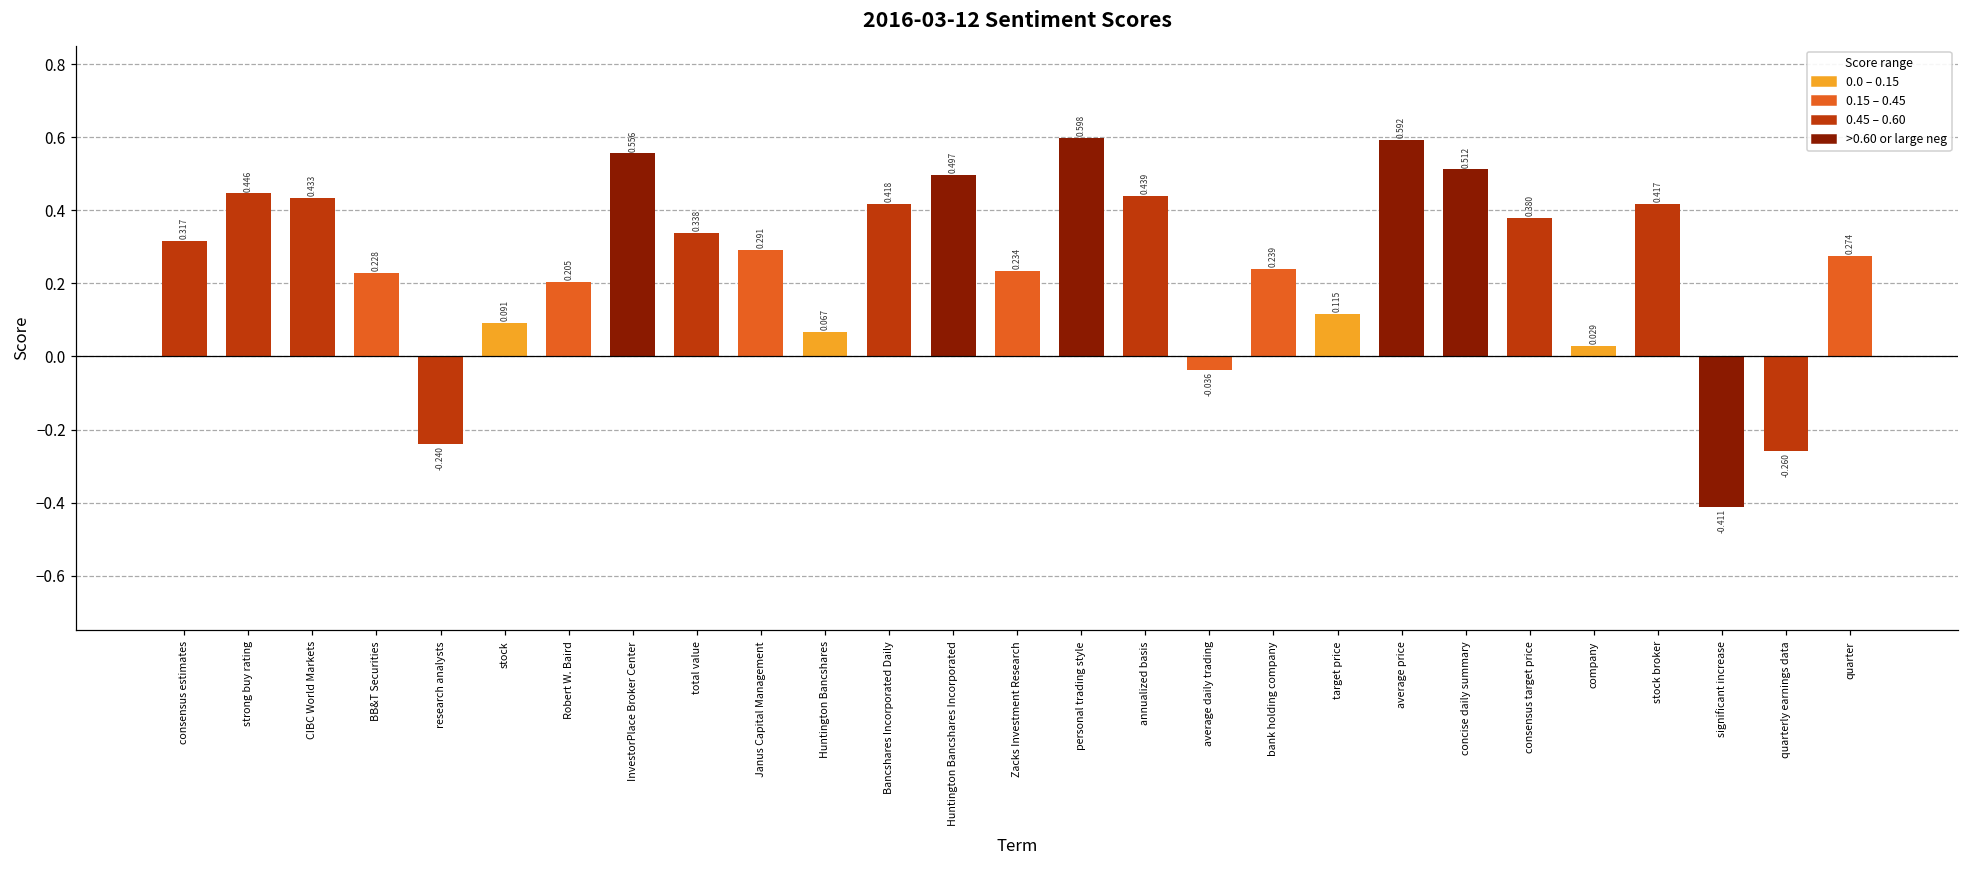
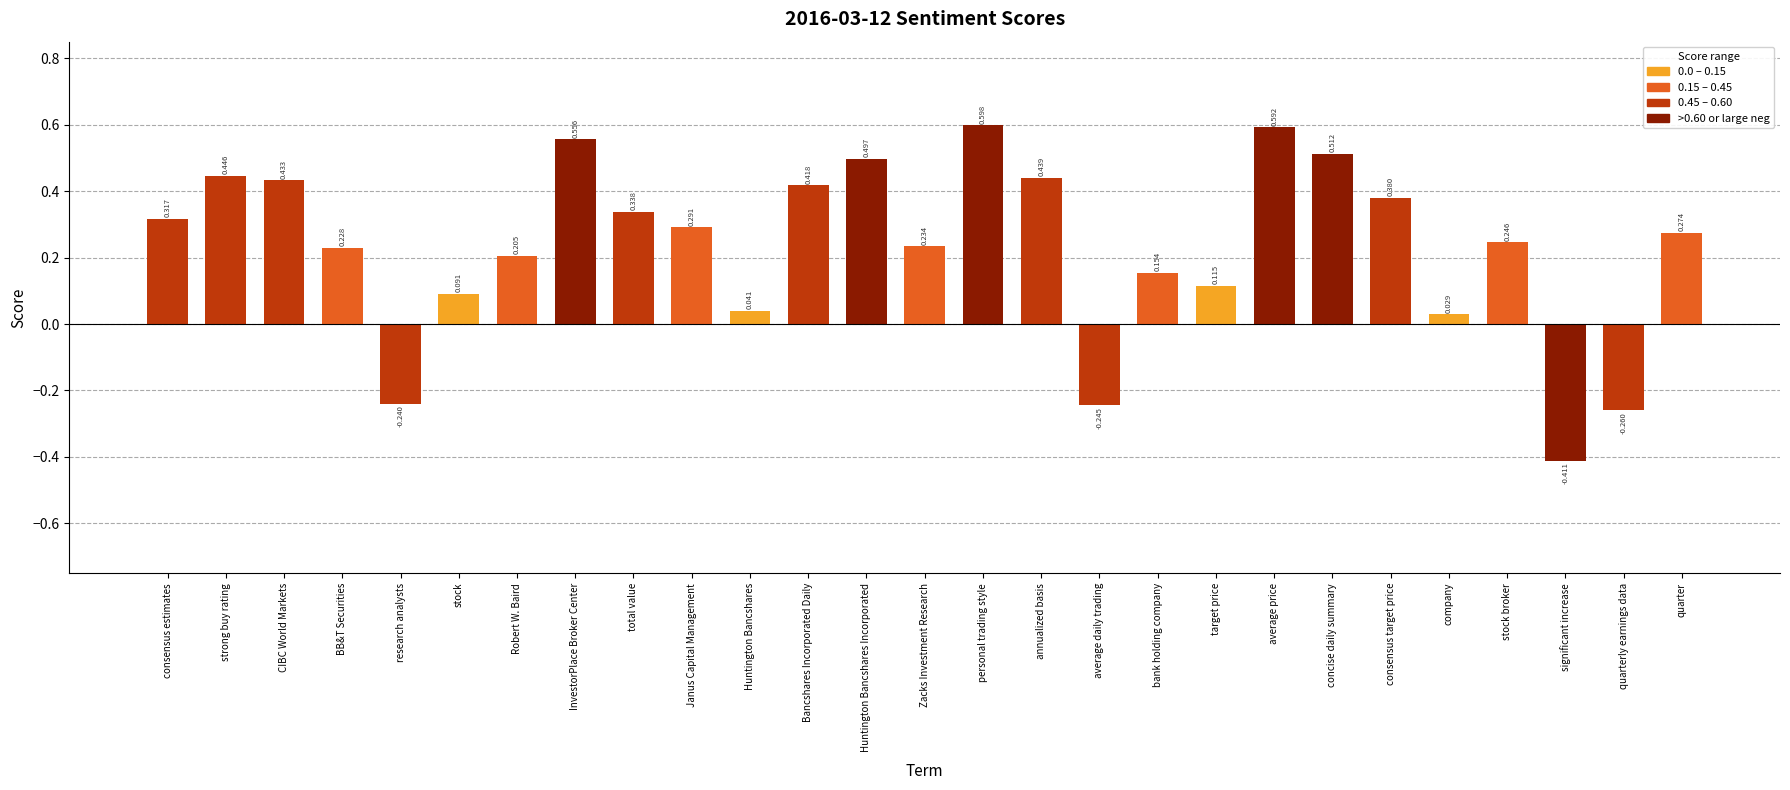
  {
    "consensus estimates": 0.317,
    "strong buy rating": 0.446,
    "CIBC World Markets": 0.433,
    "BB&T Securities": 0.228,
    "research analysts": -0.240,
    "stock": 0.091,
    "Robert W. Baird": 0.205,
    "InvestorPlace Broker Center": 0.556,
    "total value": 0.338,
    "Janus Capital Management": 0.291,
-   "Huntington Bancshares": 0.067,
+   "Huntington Bancshares": 0.041,
    "Bancshares Incorporated Daily": 0.418,
    "Huntington Bancshares Incorporated": 0.497,
    "Zacks Investment Research": 0.234,
    "personal trading style": 0.598,
    "annualized basis": 0.439,
-   "average daily trading": -0.036,
-   "bank holding company": 0.239,
+   "average daily trading": -0.245,
+   "bank holding company": 0.154,
    "target price": 0.115,
    "average price": 0.592,
    "concise daily summary": 0.512,
    "consensus target price": 0.380,
    "company": 0.029,
-   "stock broker": 0.417,
+   "stock broker": 0.246,
    "significant increase": -0.411,
    "quarterly earnings data": -0.260,
    "quarter": 0.274
  }
